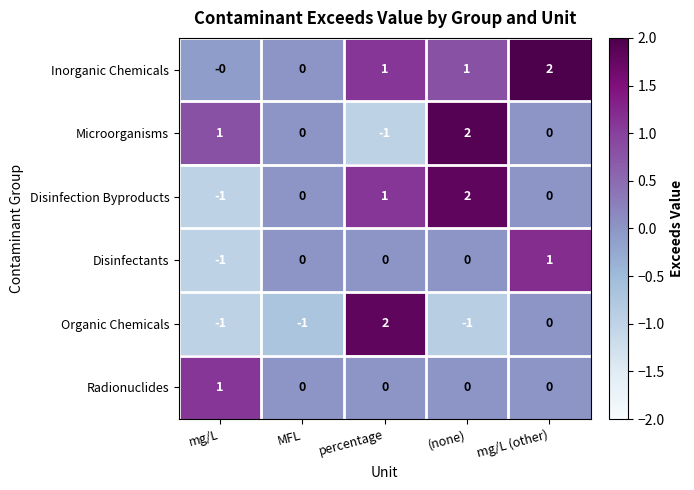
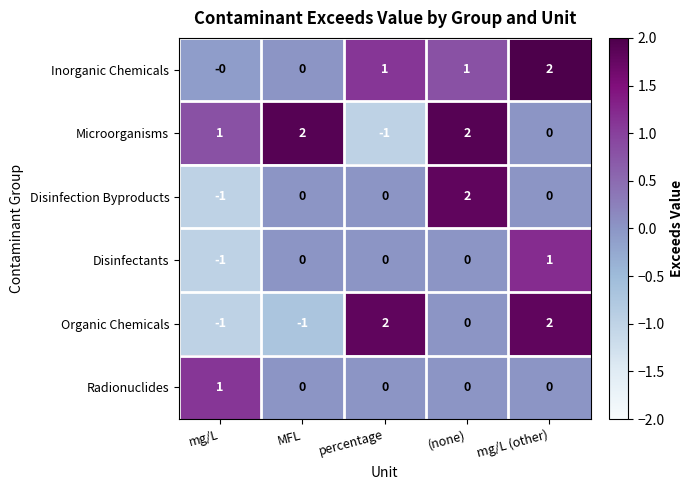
  {
    "Inorganic Chemicals": {
      "mg/L": -0,
      "MFL": 0,
      "percentage": 1,
      "(none)": 1,
      "mg/L (other)": 2
    },
    "Microorganisms": {
      "mg/L": 1,
-     "MFL": 0,
+     "MFL": 2,
      "percentage": -1,
      "(none)": 2,
      "mg/L (other)": 0
    },
    "Disinfection Byproducts": {
      "mg/L": -1,
      "MFL": 0,
-     "percentage": 1,
+     "percentage": 0,
      "(none)": 2,
      "mg/L (other)": 0
    },
    "Disinfectants": {
      "mg/L": -1,
      "MFL": 0,
      "percentage": 0,
      "(none)": 0,
      "mg/L (other)": 1
    },
    "Organic Chemicals": {
      "mg/L": -1,
      "MFL": -1,
      "percentage": 2,
-     "(none)": -1,
-     "mg/L (other)": 0
+     "(none)": 0,
+     "mg/L (other)": 2
    },
    "Radionuclides": {
      "mg/L": 1,
      "MFL": 0,
      "percentage": 0,
      "(none)": 0,
      "mg/L (other)": 0
    }
  }
